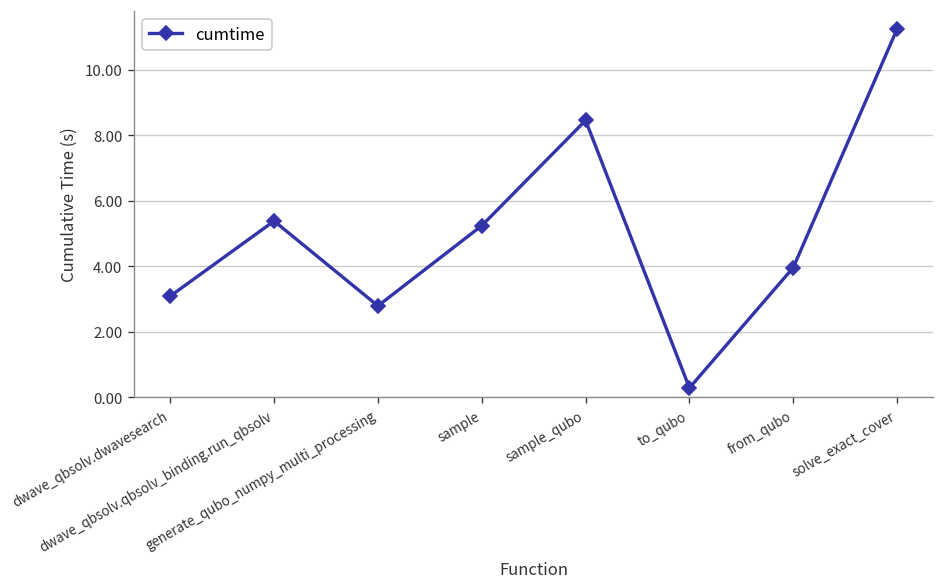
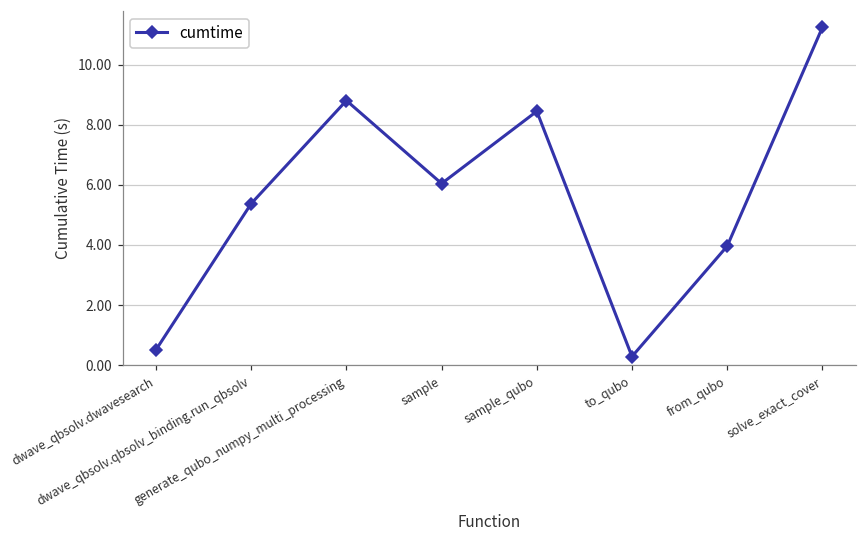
  {
-   "dwave_qbsolv.dwavesearch": 3.1,
+   "dwave_qbsolv.dwavesearch": 0.5,
    "dwave_qbsolv.qbsolv_binding.run_qbsolv": 5.4,
-   "generate_qubo_numpy_multi_processing": 2.8,
-   "sample": 5.2,
+   "generate_qubo_numpy_multi_processing": 8.8,
+   "sample": 6.0,
    "sample_qubo": 8.5,
    "to_qubo": 0.3,
    "from_qubo": 4.0,
    "solve_exact_cover": 11.2
  }
